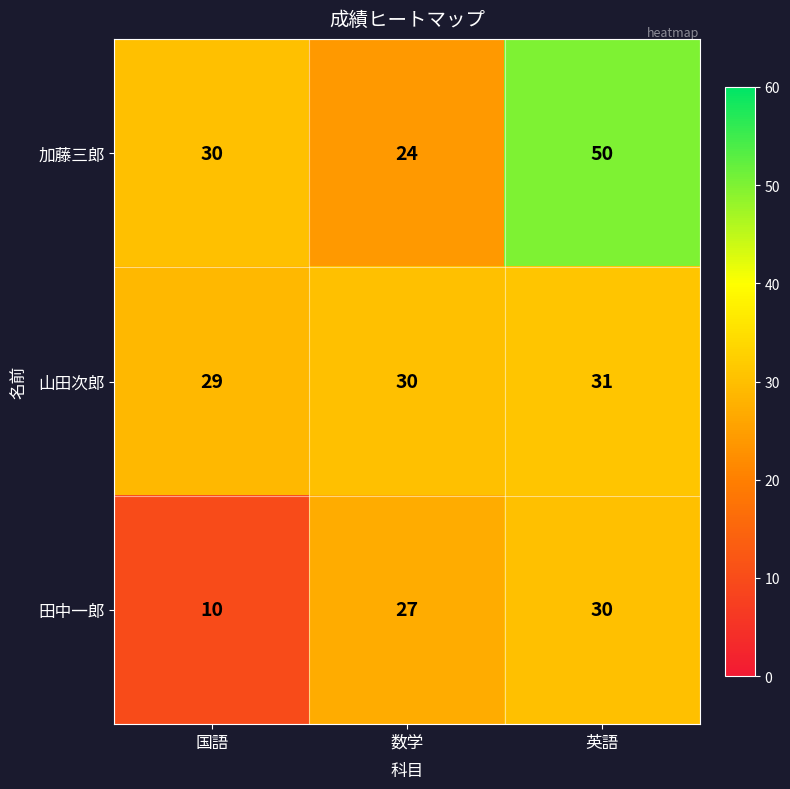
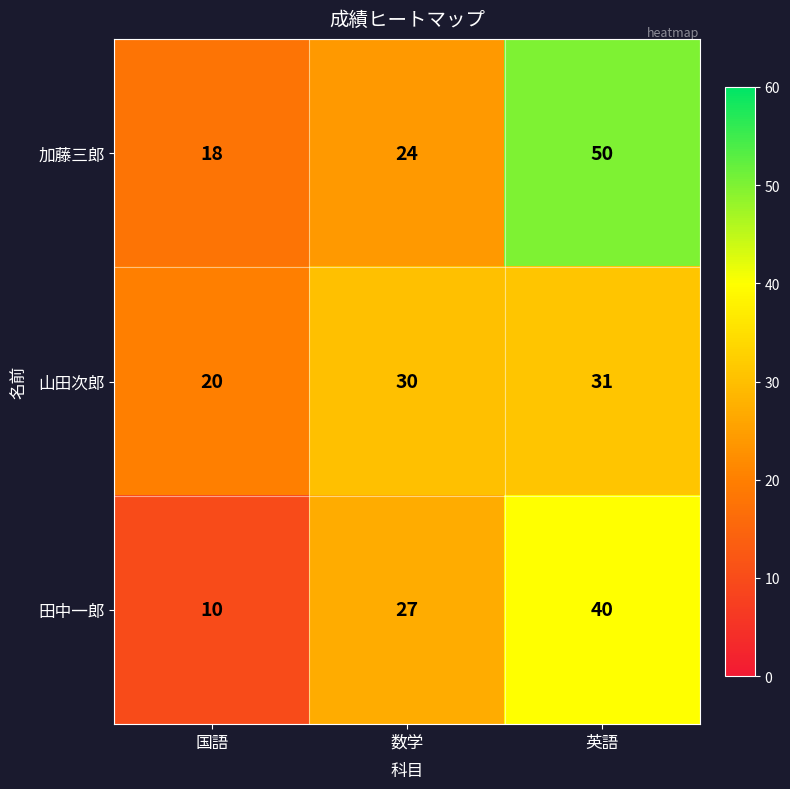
  {
    "加藤三郎": {
-     "国語": 30,
+     "国語": 18,
      "数学": 24,
      "英語": 50
    },
    "山田次郎": {
-     "国語": 29,
+     "国語": 20,
      "数学": 30,
      "英語": 31
    },
    "田中一郎": {
      "国語": 10,
      "数学": 27,
-     "英語": 30
+     "英語": 40
    }
  }
